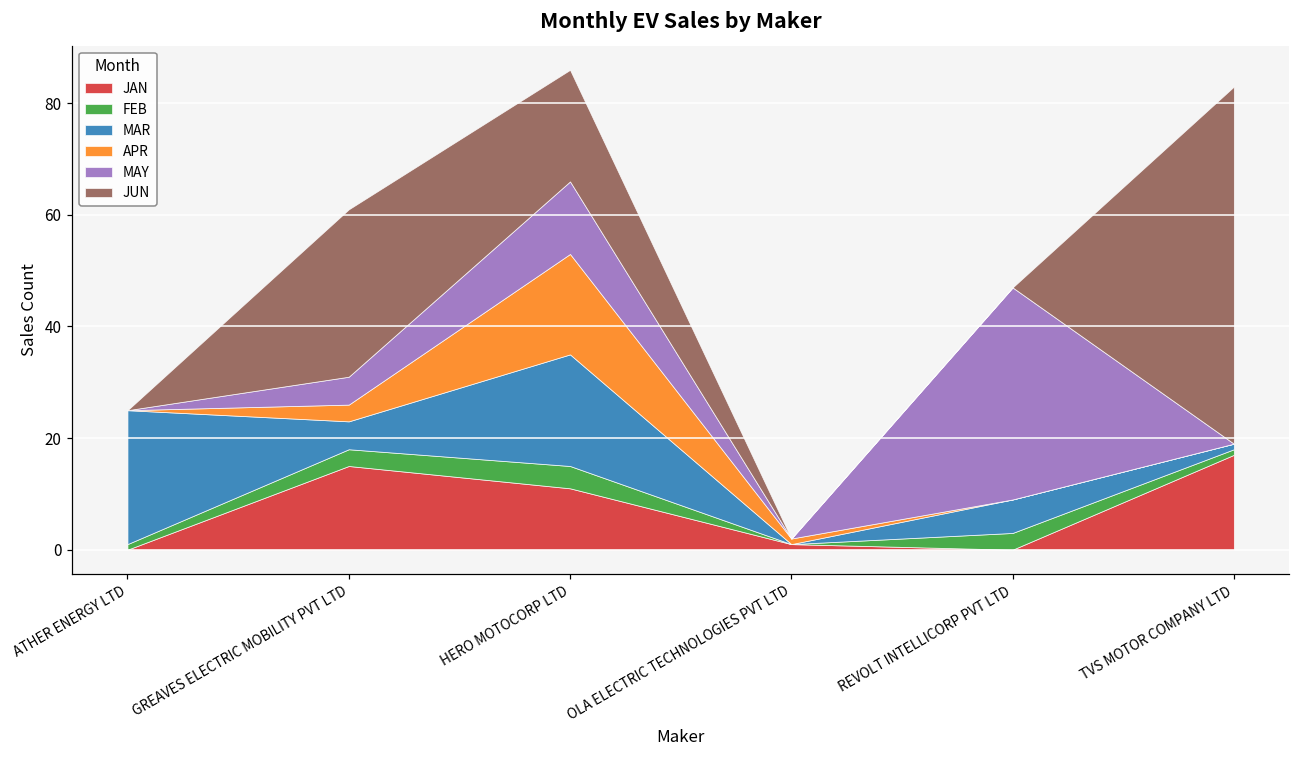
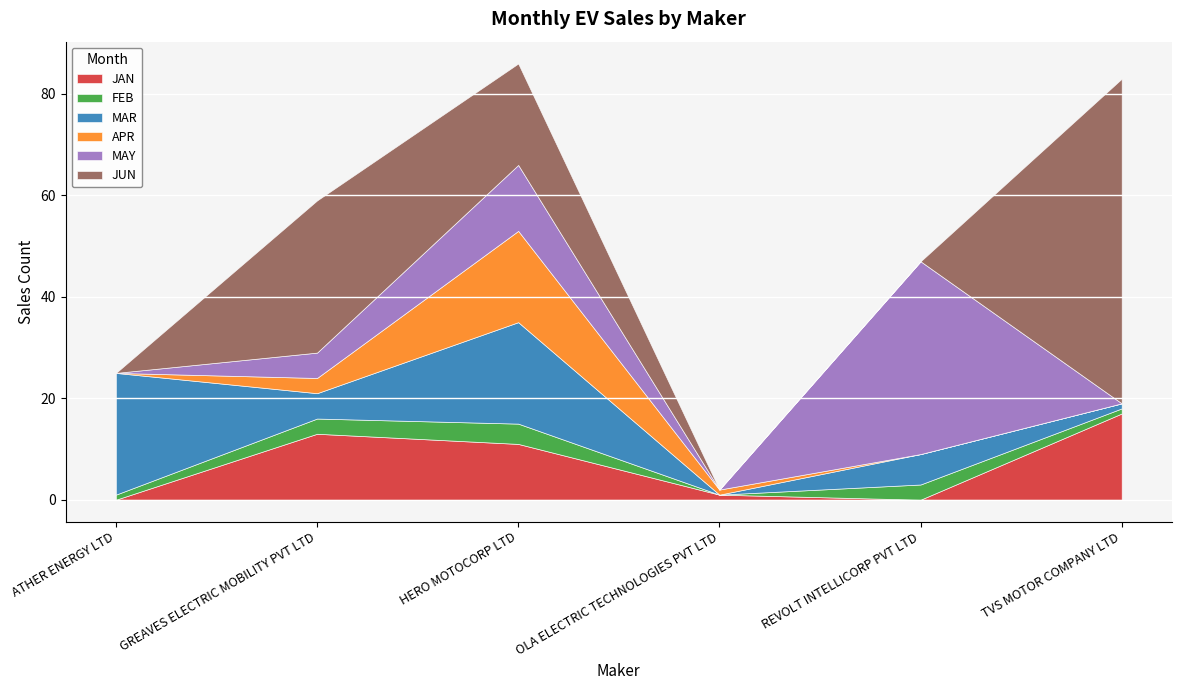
  {
    "JAN": {
      "ATHER ENERGY LTD": 0,
-     "GREAVES ELECTRIC MOBILITY PVT LTD": 15,
+     "GREAVES ELECTRIC MOBILITY PVT LTD": 13,
      "HERO MOTOCORP LTD": 11,
      "REVOLT INTELLICORP PVT LTD": 0,
      "TVS MOTOR COMPANY LTD": 17
    },
    "MAR": {
      "GREAVES ELECTRIC MOBILITY PVT LTD": 5,
      "HERO MOTOCORP LTD": 20
    },
    "APR": {
      "GREAVES ELECTRIC MOBILITY PVT LTD": 3,
      "HERO MOTOCORP LTD": 18
    },
    "MAY": {
      "GREAVES ELECTRIC MOBILITY PVT LTD": 5,
      "HERO MOTOCORP LTD": 13
    },
    "JUN": {
      "GREAVES ELECTRIC MOBILITY PVT LTD": 30,
      "HERO MOTOCORP LTD": 20,
      "TVS MOTOR COMPANY LTD": 64
    }
  }
